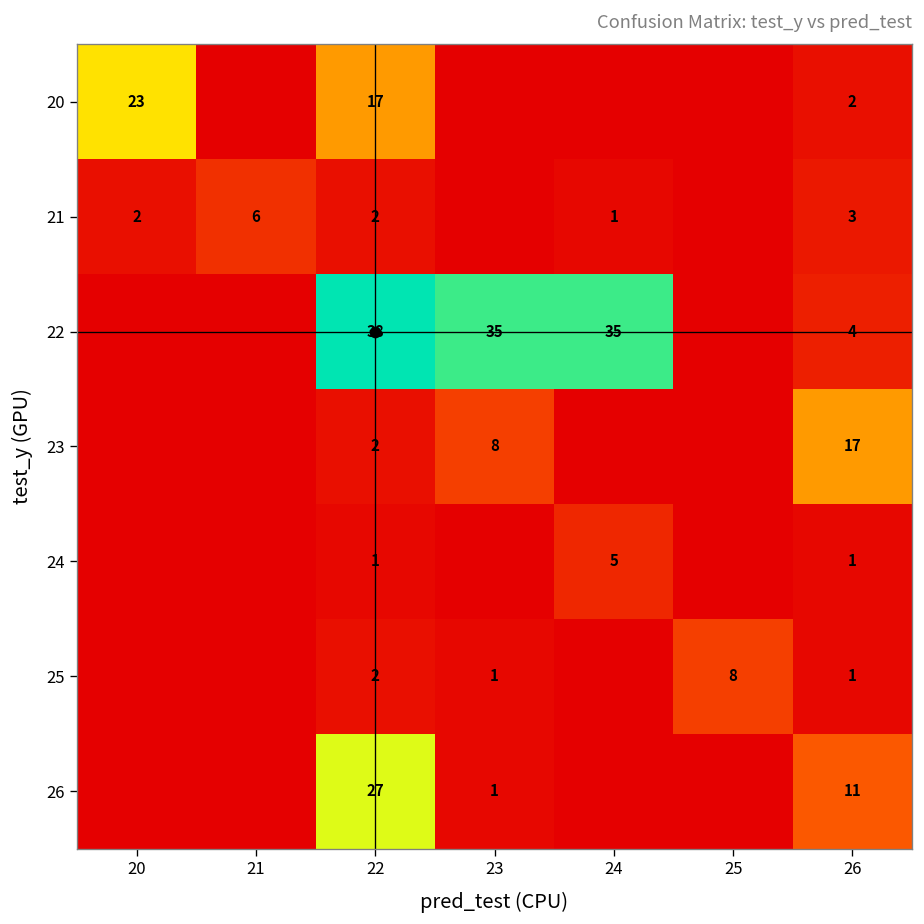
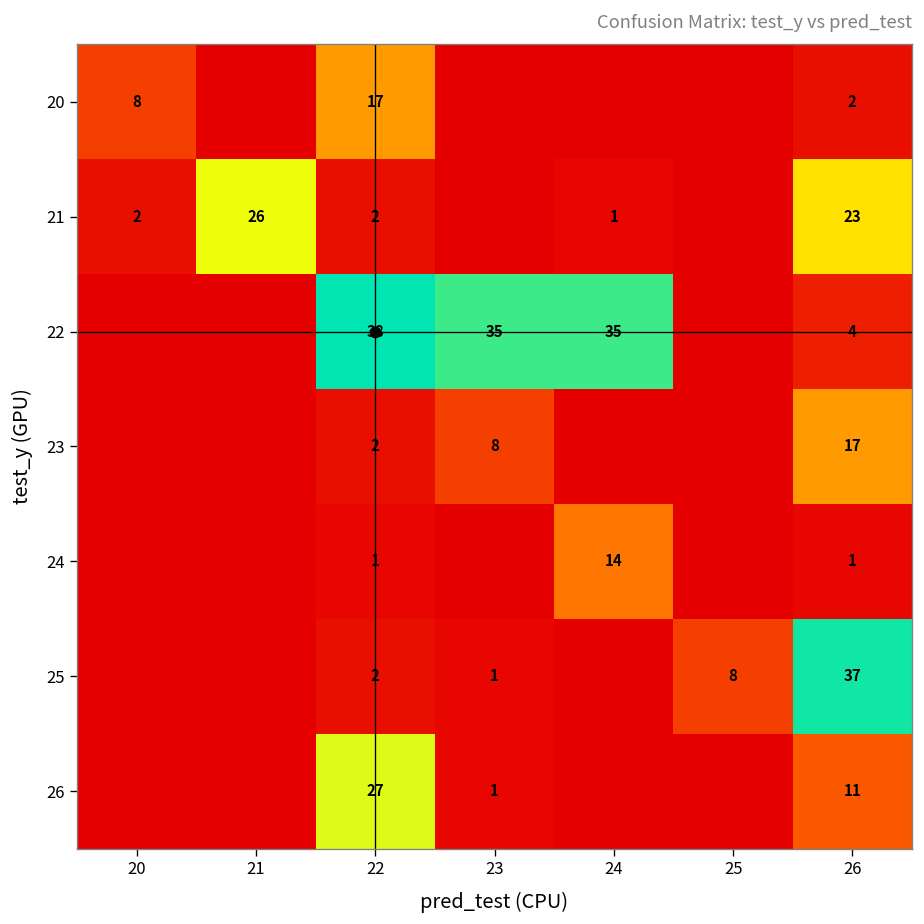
  {
    "20": {
-     "20": 23,
+     "20": 8,
      "22": 17,
      "26": 2
    },
    "21": {
      "20": 2,
-     "21": 6,
+     "21": 26,
      "22": 2,
      "24": 1,
-     "26": 3
+     "26": 23
    },
    "22": {
      "23": 35,
      "24": 35,
      "26": 4
    },
    "23": {
      "22": 2,
      "23": 8,
      "26": 17
    },
    "24": {
      "22": 1,
-     "24": 5,
+     "24": 14,
      "26": 1
    },
    "25": {
      "22": 2,
      "23": 1,
      "25": 8,
-     "26": 1
+     "26": 37
    },
    "26": {
      "22": 27,
      "23": 1,
      "26": 11
    }
  }
